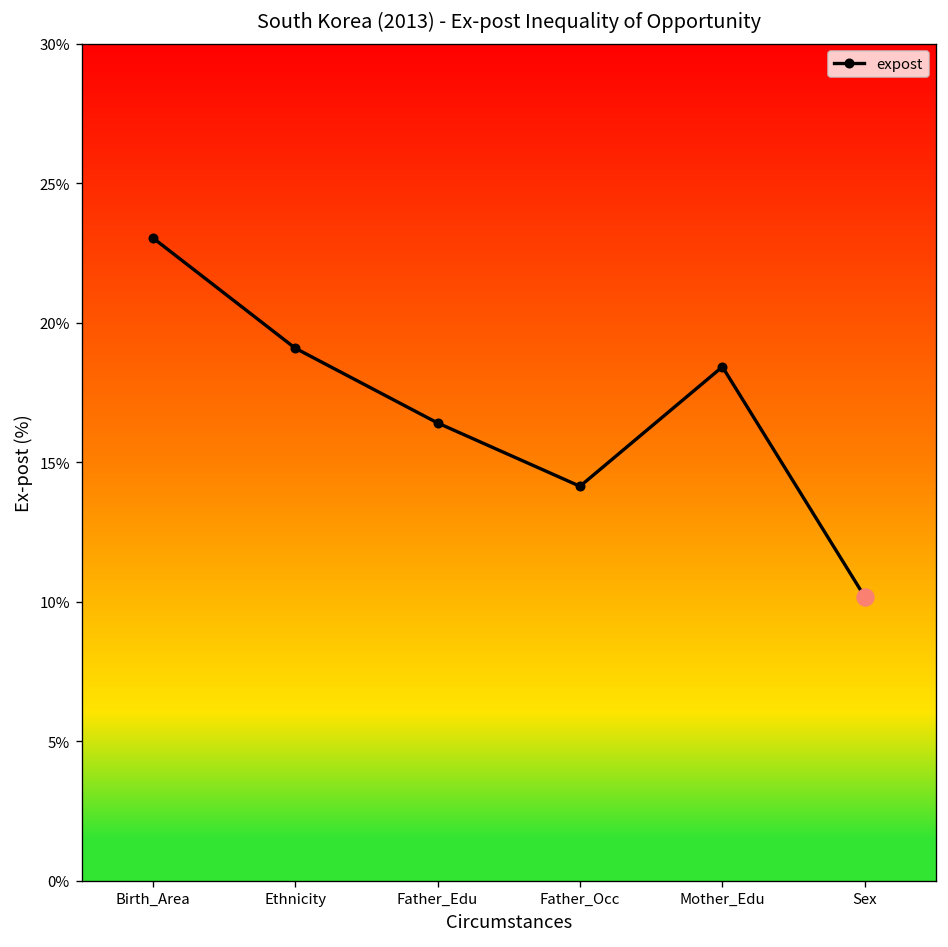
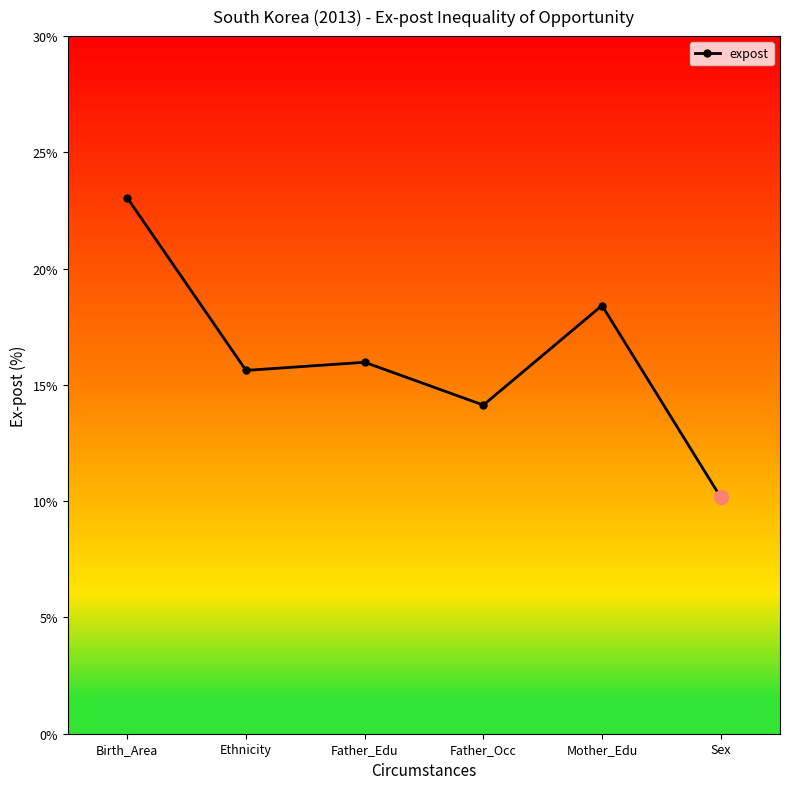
  {
    "expost": {
      "Birth_Area": "23.0%",
-     "Ethnicity": "19.1%",
-     "Father_Edu": "16.4%",
+     "Ethnicity": "15.6%",
+     "Father_Edu": "16.0%",
      "Father_Occ": "14.1%",
      "Mother_Edu": "18.4%"
    }
  }
